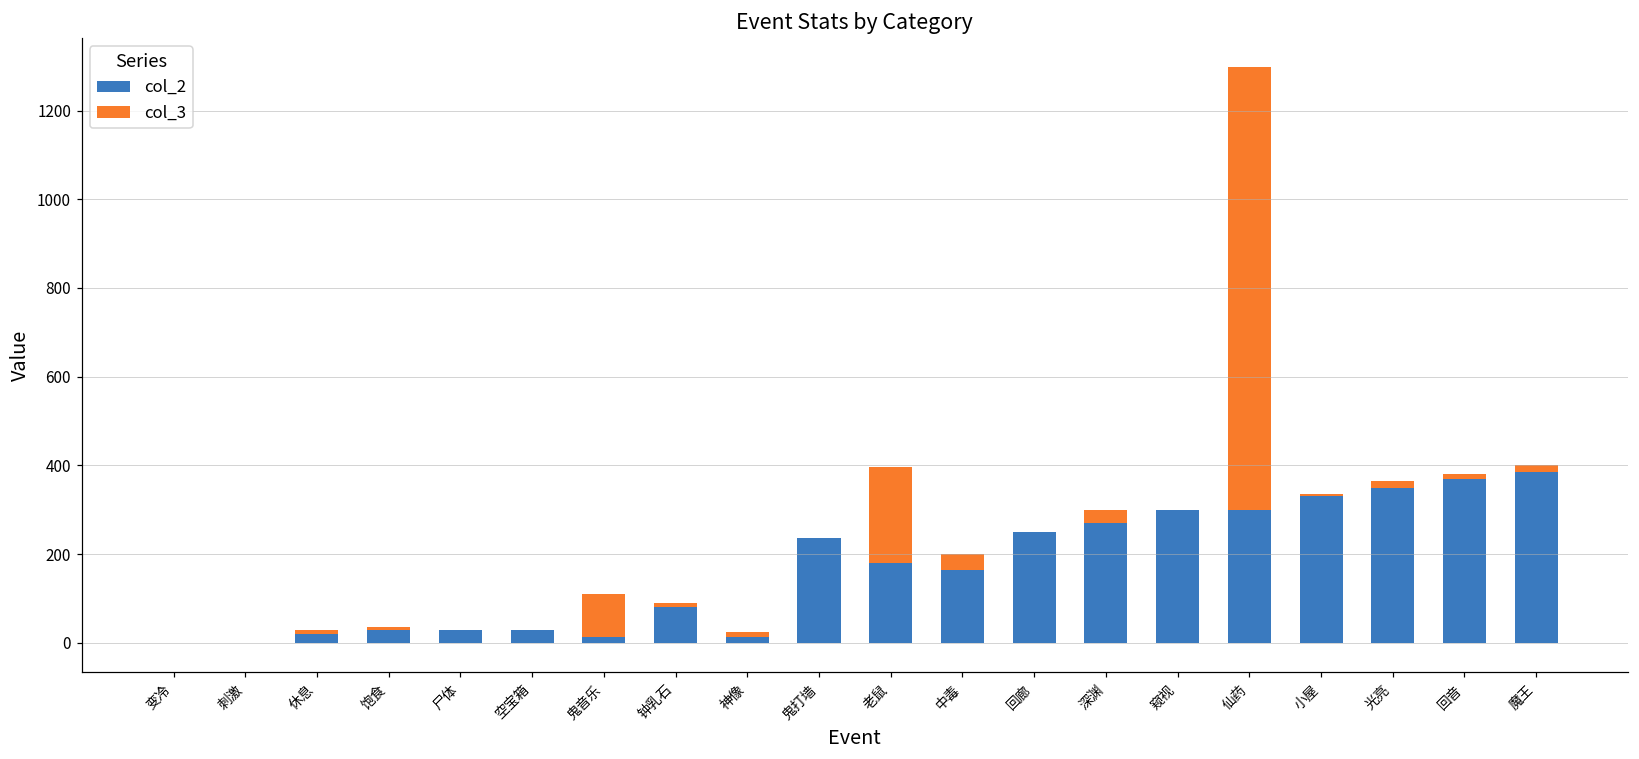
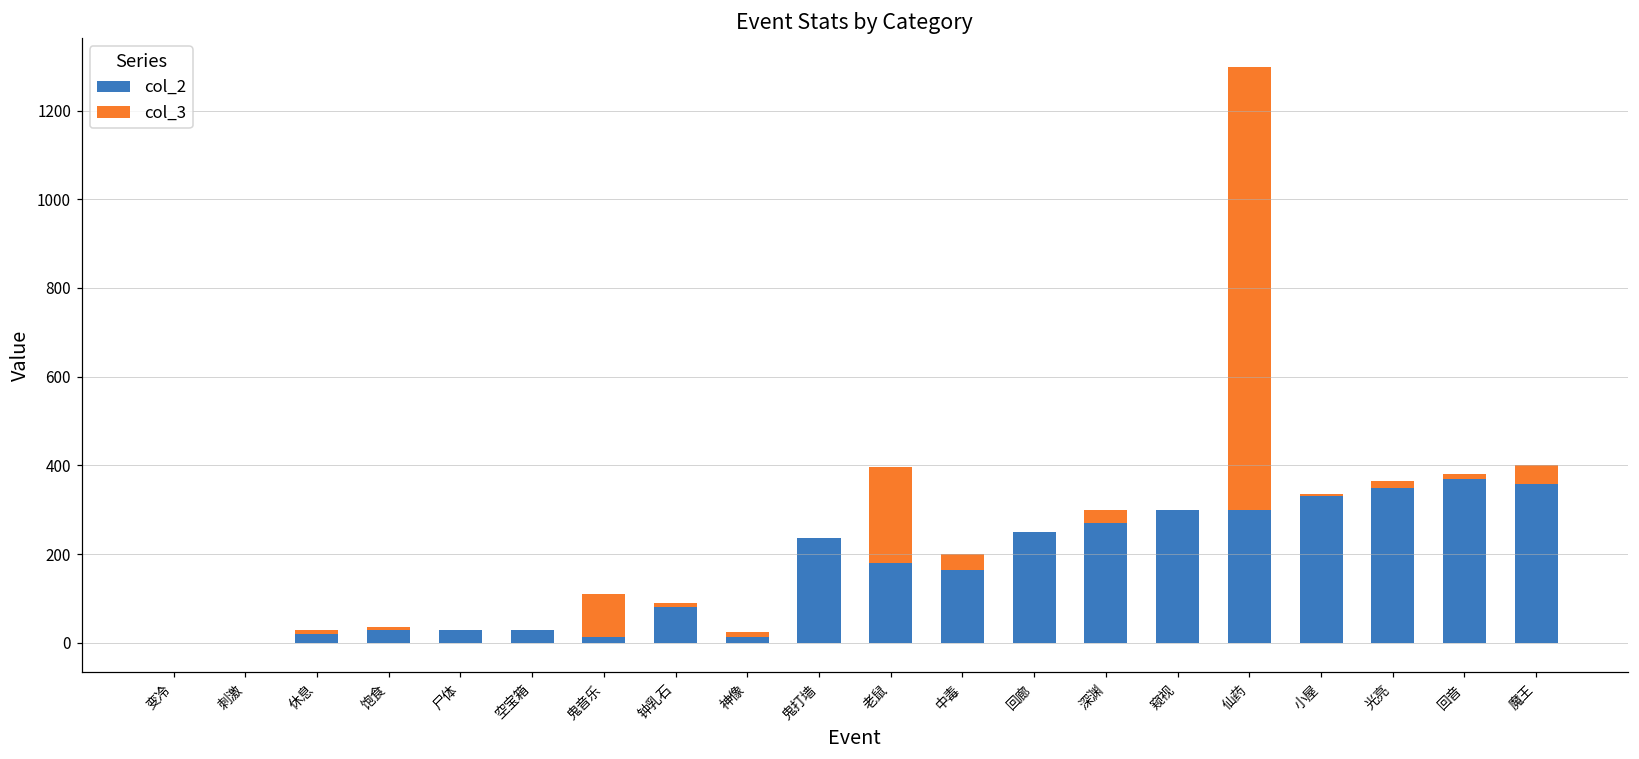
  {
    "col_2": {
      "变冷": 0,
      "刺激": 0,
      "休息": 20,
      "饱食": 30,
      "尸体": 30,
      "空宝箱": 30,
      "鬼音乐": 10,
      "钟乳石": 80,
      "神像": 10,
      "鬼打墙": 240,
      "老鼠": 180,
      "中毒": 200,
      "回廊": 250,
      "深渊": 300,
      "窥视": 300,
      "仙药": 300,
      "小屋": 330,
      "光亮": 350,
      "回音": 380,
      "魔王": 400
    },
    "col_3": {
      "刺激": 0,
      "休息": 10,
      "尸体": 0,
      "空宝箱": 0,
      "鬼音乐": 100,
      "钟乳石": 10,
      "神像": 10,
      "鬼打墙": 0,
      "老鼠": 220,
      "回廊": 0,
      "窥视": 0,
      "仙药": 1000,
      "光亮": 20,
-     "魔王": -20
+     "魔王": -40
    }
  }
